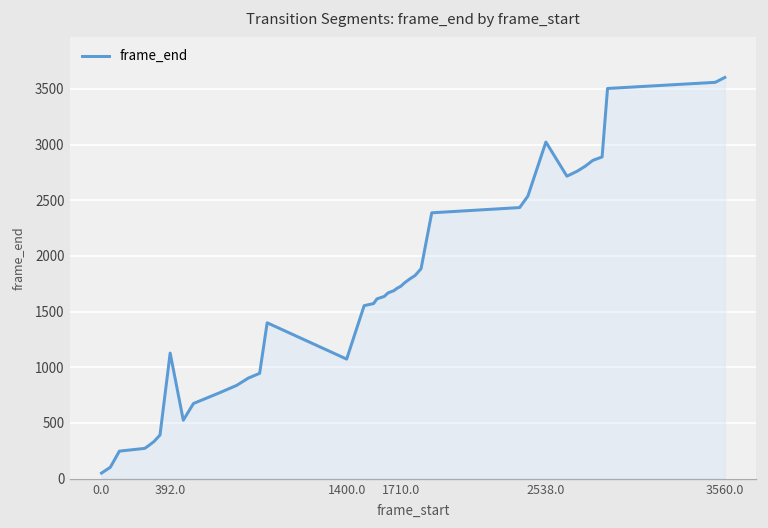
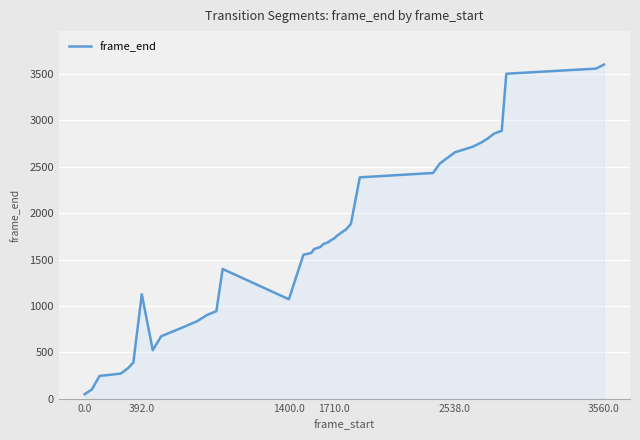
  {
    "0.0": 0,
    "392.0": 1100,
    "1400.0": 1100,
    "1710.0": 1700,
-   "2538.0": 3000,
+   "2538.0": 2700,
    "3560.0": 3600
  }
